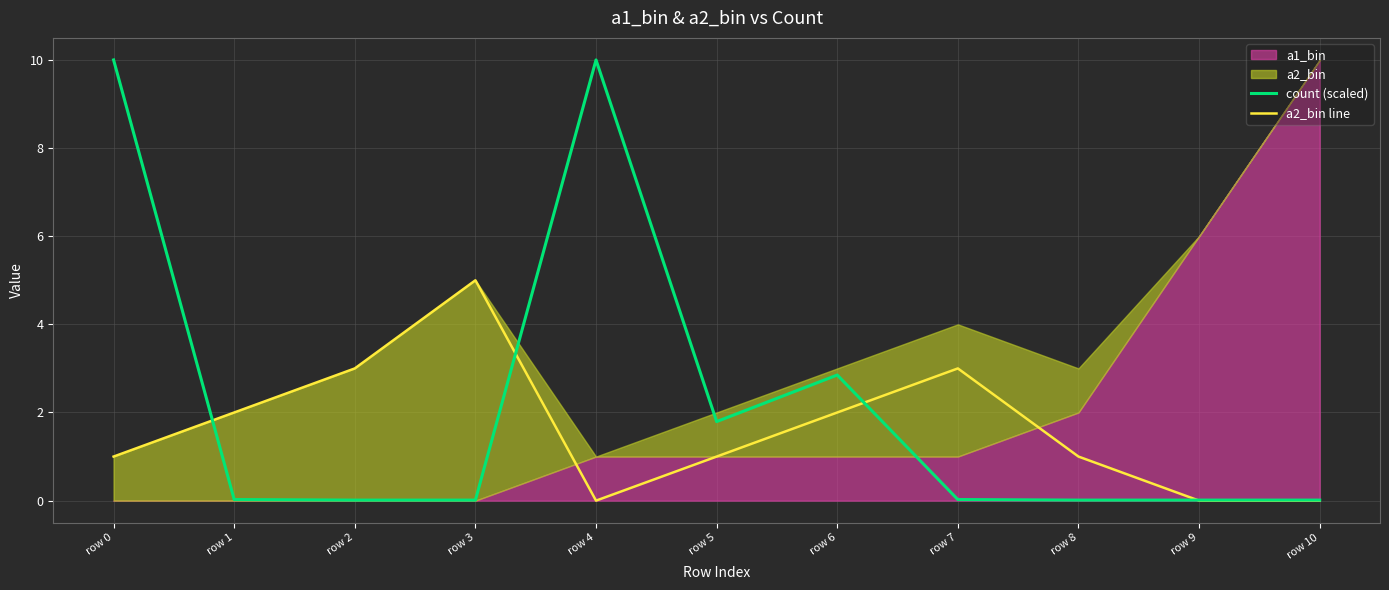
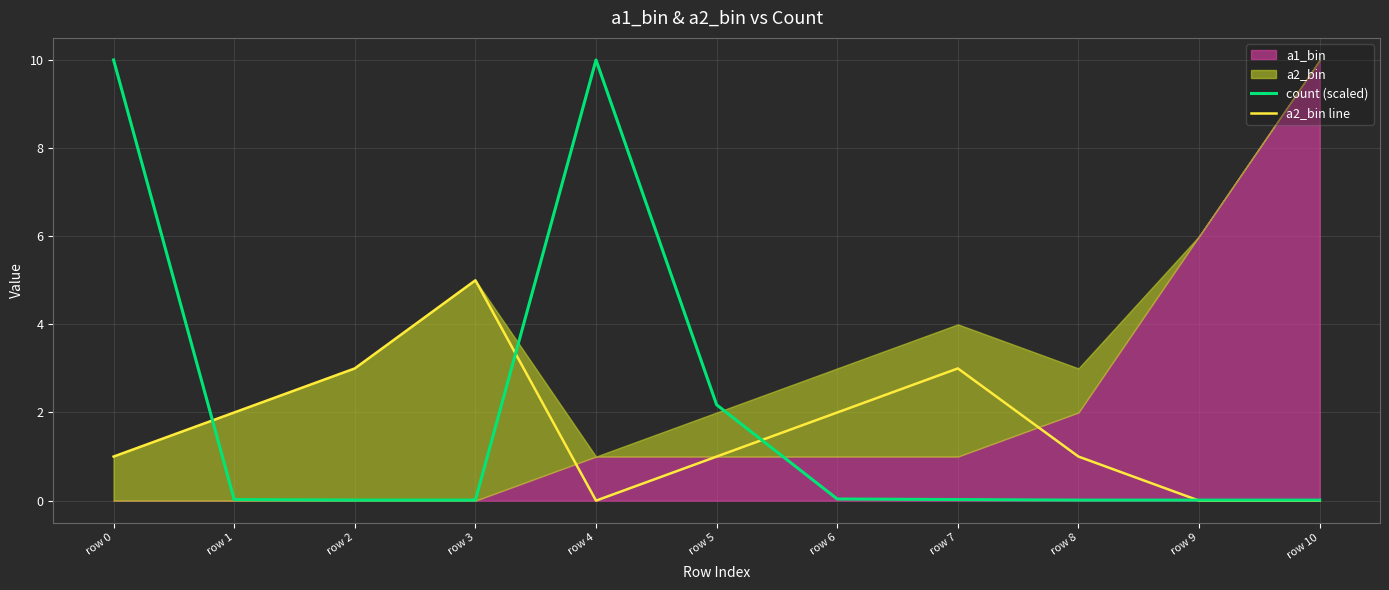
  {
    "count (scaled)": {
      "row 0": 10.0,
      "row 4": 10.0,
-     "row 5": 1.8,
-     "row 6": 2.9,
+     "row 5": 2.2,
+     "row 6": 0.0,
      "row 7": 0.0,
      "row 8": 0.0
    },
    "a1_bin": {
      "row 0": 0.0,
      "row 6": 1.0,
      "row 7": 1.0,
      "row 8": 2.0
    },
    "a2_bin line": {
      "row 4": 0.0,
      "row 6": 2.0,
      "row 7": 3.0,
      "row 8": 1.0
    },
    "a2_bin": {
      "row 5": 1.0,
      "row 6": 2.0,
      "row 7": 3.0,
      "row 8": 1.0
    }
  }
